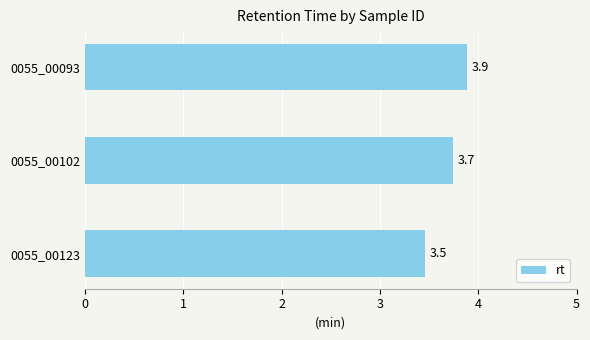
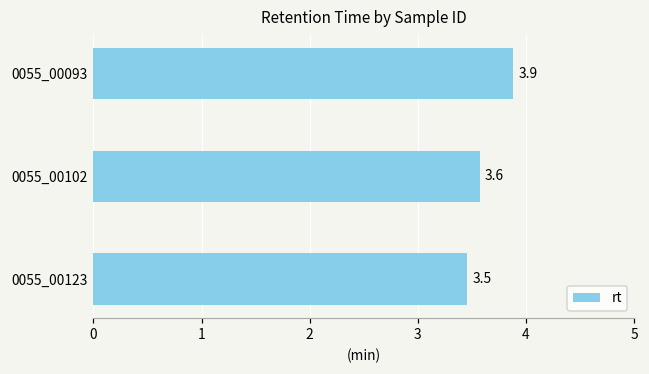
  {
    "0055_00093": 3.9,
-   "0055_00102": 3.7,
+   "0055_00102": 3.6,
    "0055_00123": 3.5
  }
